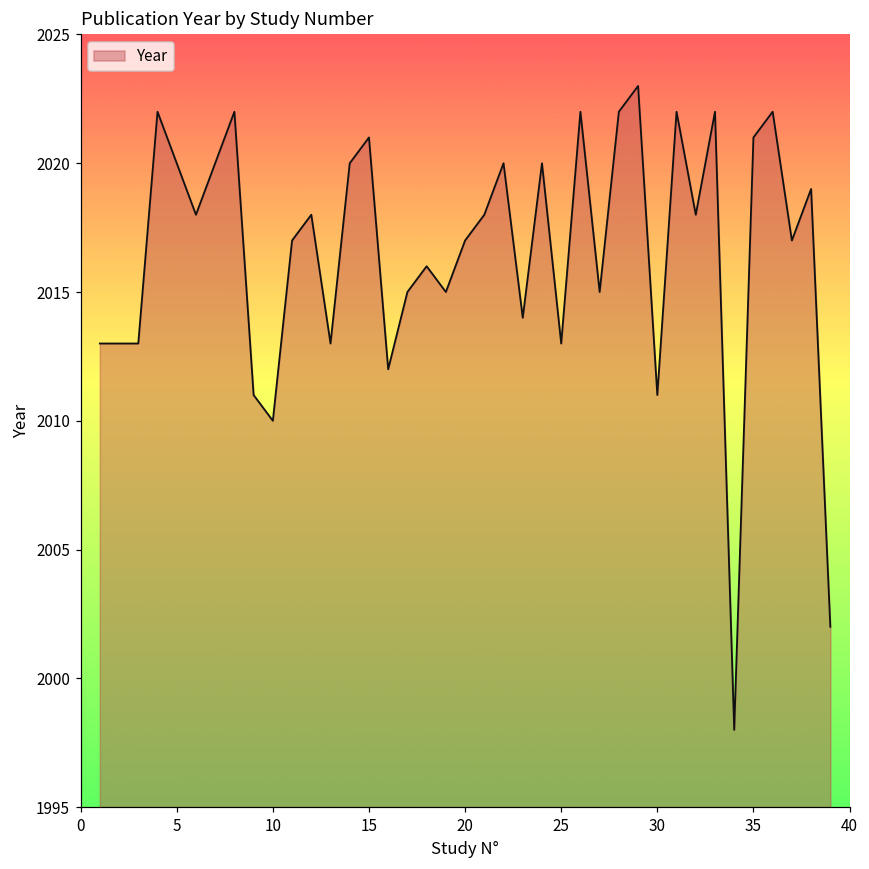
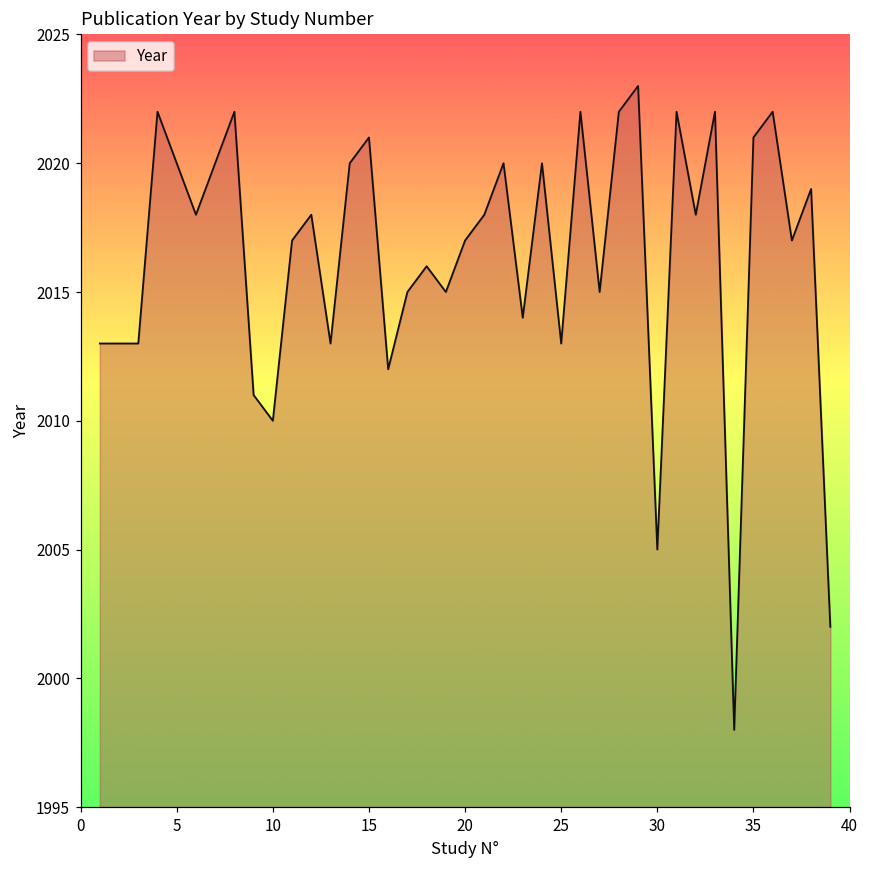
  {
    "5": 2020,
    "10": 2010,
    "15": 2021,
    "20": 2017,
    "25": 2013,
-   "30": 2011,
+   "30": 2005,
    "35": 2021
  }
